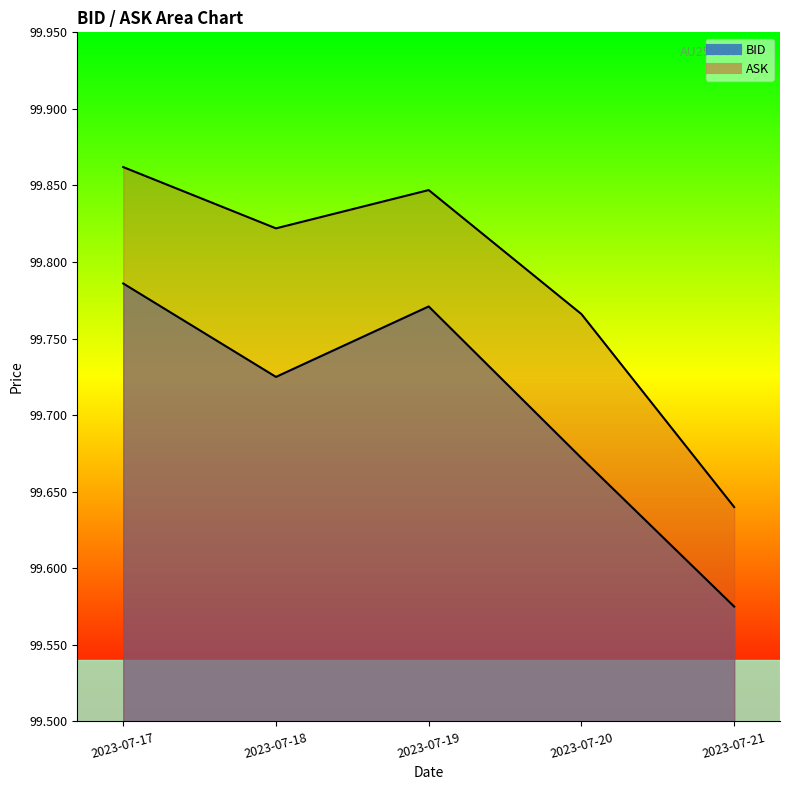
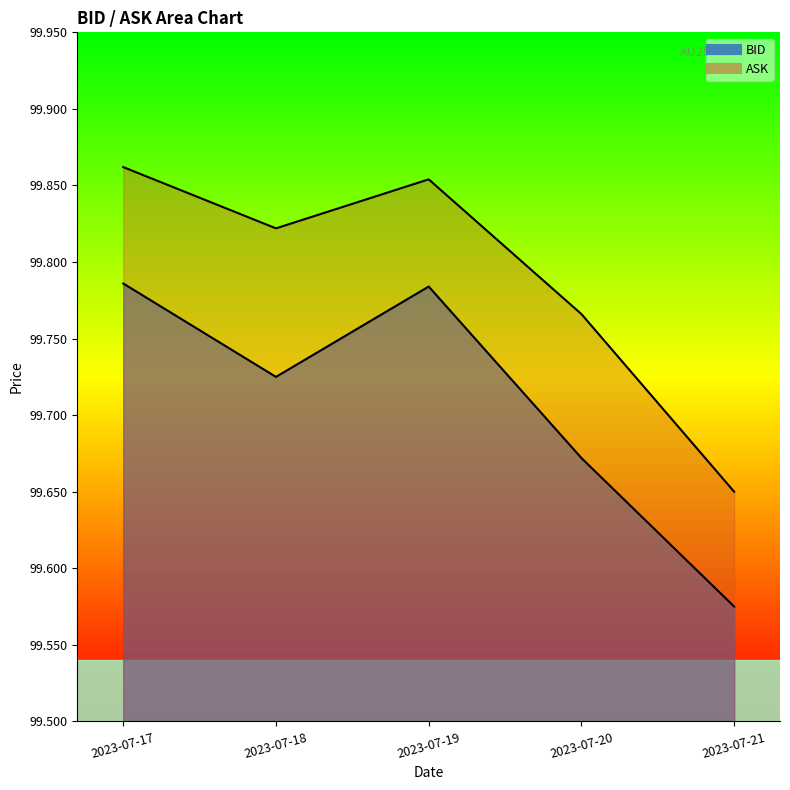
  {
    "BID": {
      "2023-07-17": 99.786,
      "2023-07-18": 99.725,
-     "2023-07-19": 99.771,
+     "2023-07-19": 99.784,
      "2023-07-20": 99.672,
      "2023-07-21": 99.575
    },
    "ASK": {
      "2023-07-17": 99.862,
      "2023-07-18": 99.822,
-     "2023-07-19": 99.847,
+     "2023-07-19": 99.854,
      "2023-07-20": 99.766,
-     "2023-07-21": 99.64
+     "2023-07-21": 99.65
    }
  }
